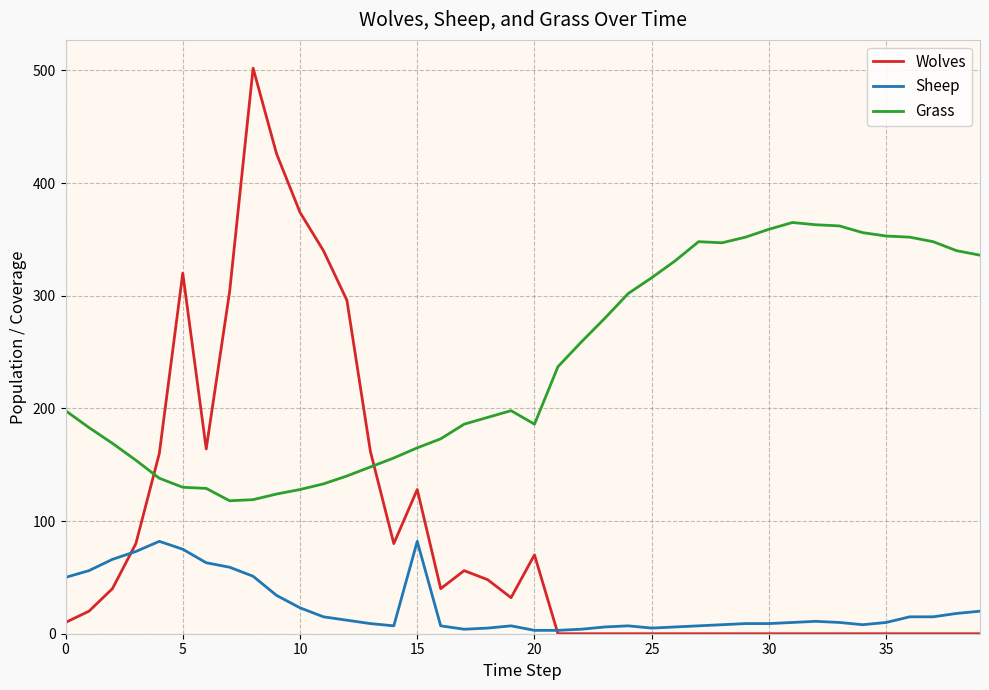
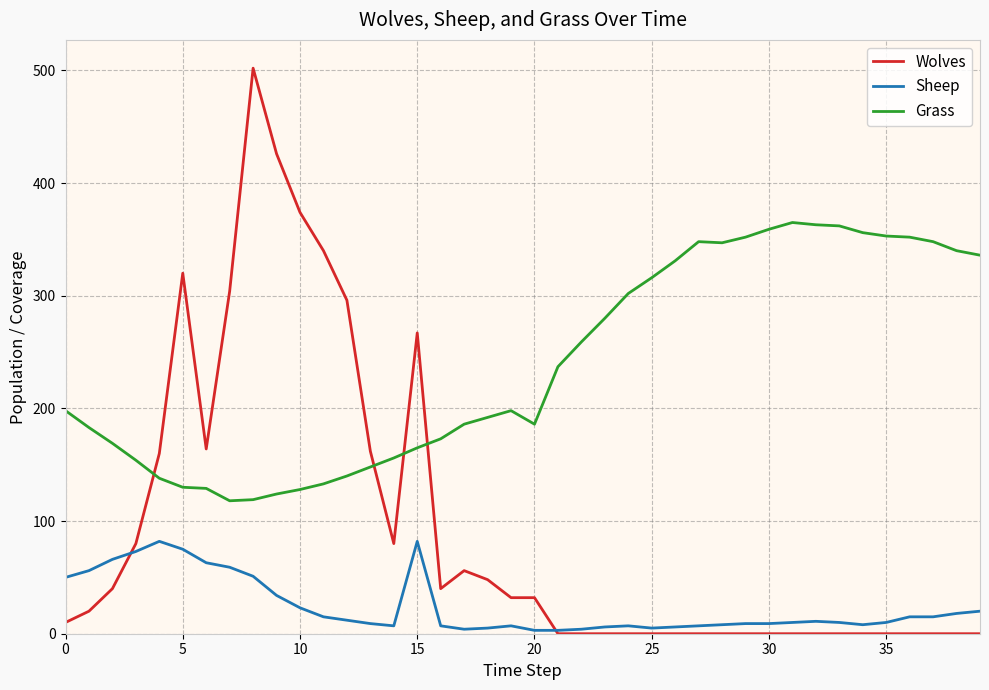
  {
    "Wolves": {
      "0": 10,
      "5": 320,
      "10": 374,
-     "15": 128,
-     "20": 70,
+     "15": 267,
+     "20": 32,
      "25": 0,
      "30": 0,
      "35": 0
    },
    "Sheep": {
      "0": 50,
      "5": 75,
      "10": 23,
      "15": 82,
      "20": 3,
      "25": 5,
      "30": 9,
      "35": 10
    },
    "Grass": {
      "0": 198,
      "5": 130,
      "10": 128,
      "15": 165,
      "20": 186,
      "25": 316,
      "30": 359,
      "35": 353
    }
  }
